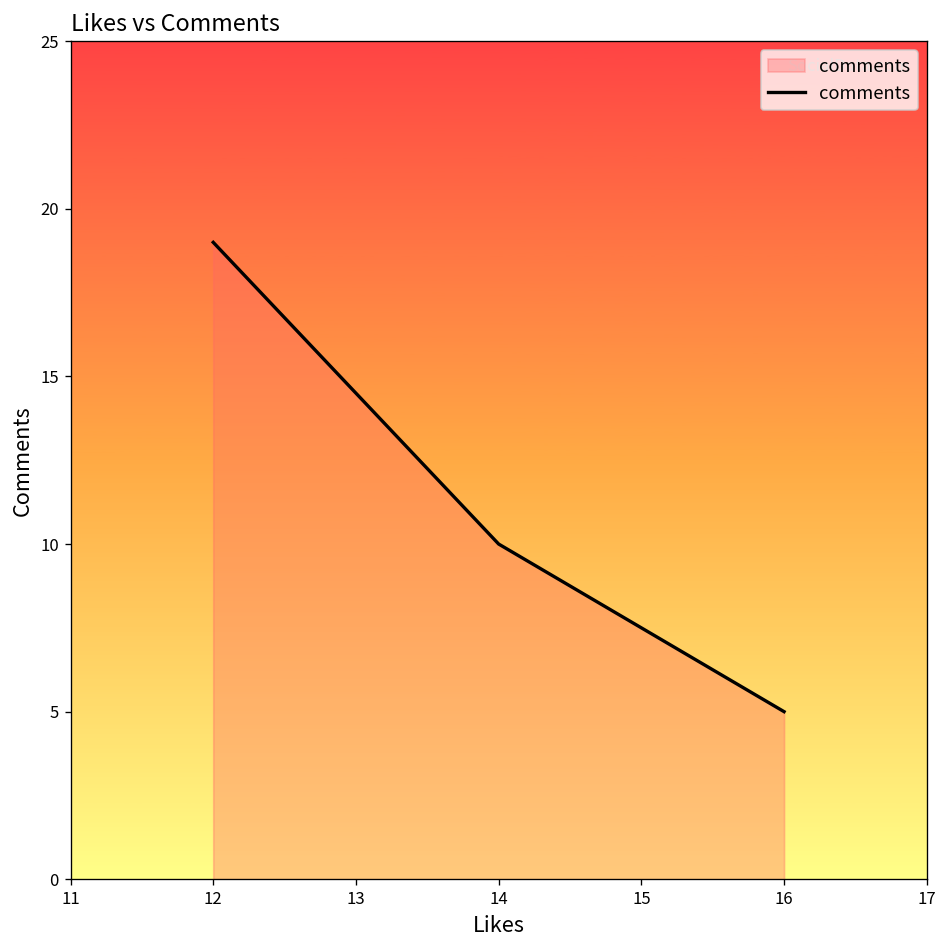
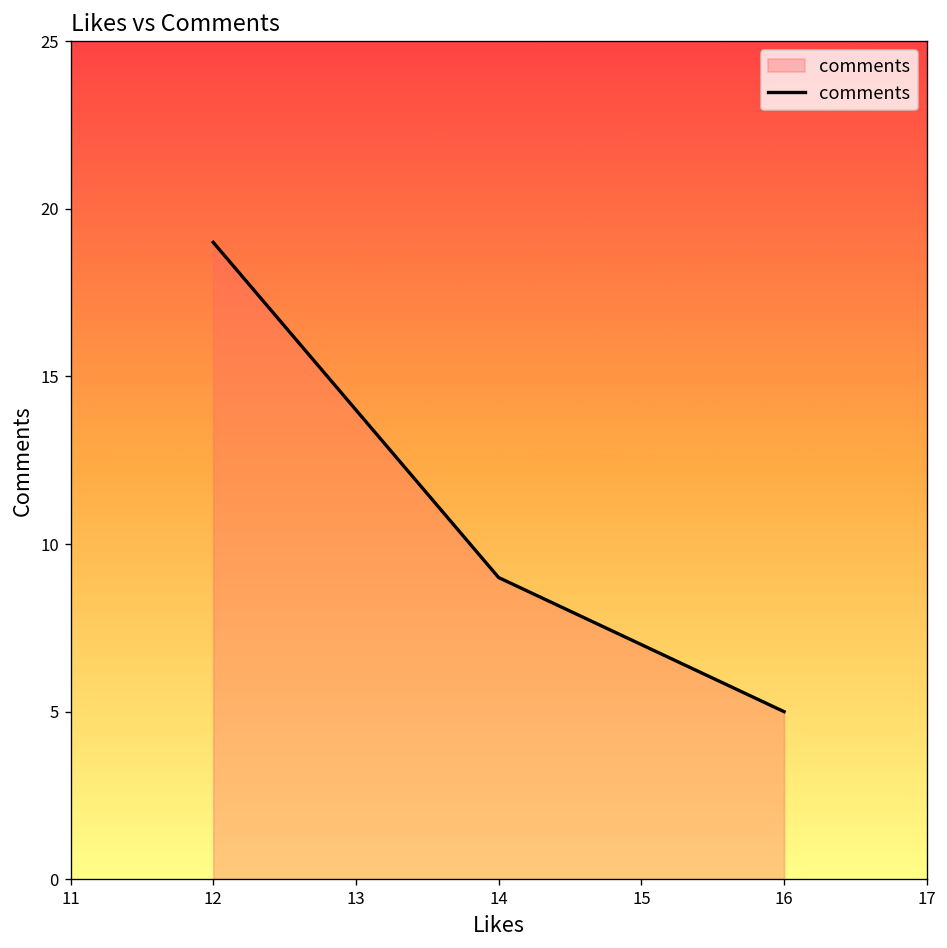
  {
    "12": 19,
-   "14": 10,
+   "14": 9,
    "16": 5
  }
